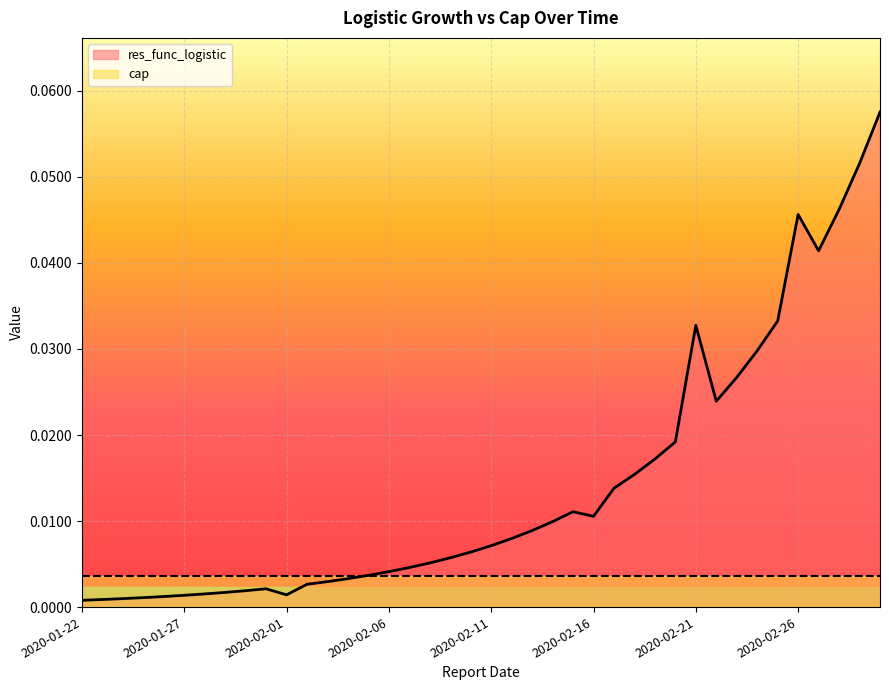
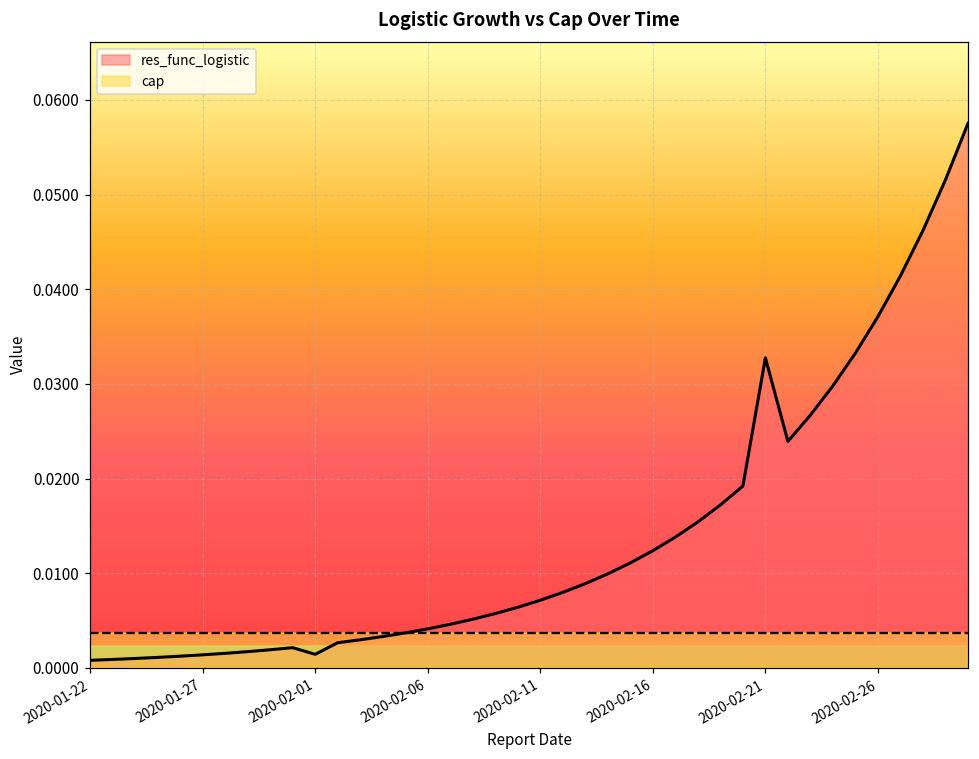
  {
    "res_func_logistic": {
      "2020-02-06": 0.004,
      "2020-02-11": 0.007,
-     "2020-02-16": 0.011,
+     "2020-02-16": 0.012,
      "2020-02-21": 0.033,
-     "2020-02-26": 0.046
+     "2020-02-26": 0.037
    },
    "cap": {
      "2020-01-22": 0.004,
      "2020-01-27": 0.004,
      "2020-02-01": 0.004,
      "2020-02-06": 0.004,
      "2020-02-11": 0.004,
      "2020-02-16": 0.004,
      "2020-02-21": 0.004,
      "2020-02-26": 0.004
    }
  }
